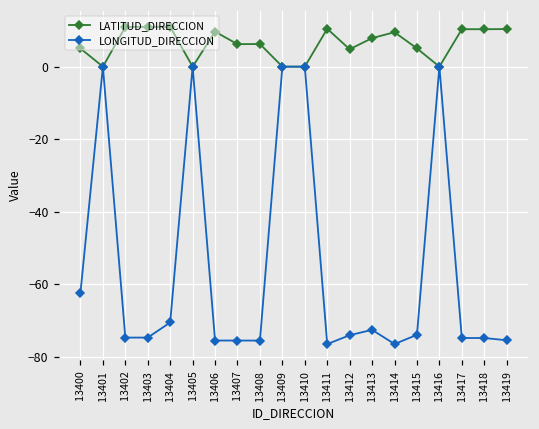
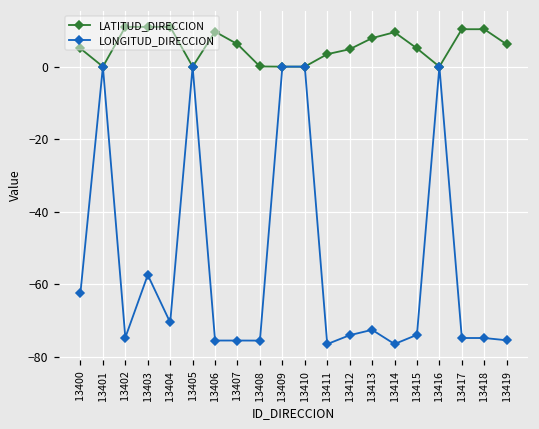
  {
    "LATITUD_DIRECCION": {
      "13407": 6,
-     "13408": 6,
-     "13411": 10,
+     "13408": 0,
+     "13411": 3,
      "13412": 5,
      "13413": 8,
      "13414": 9,
      "13415": 5,
      "13417": 10,
      "13418": 10,
-     "13419": 10
+     "13419": 6
    },
    "LONGITUD_DIRECCION": {
      "13400": -62,
      "13402": -75,
-     "13403": -75,
+     "13403": -57,
      "13404": -71,
      "13406": -76,
      "13407": -76,
      "13408": -76,
      "13411": -77,
      "13412": -74,
      "13413": -73,
      "13414": -77,
      "13415": -74,
      "13417": -75,
      "13418": -75,
      "13419": -76
    }
  }
